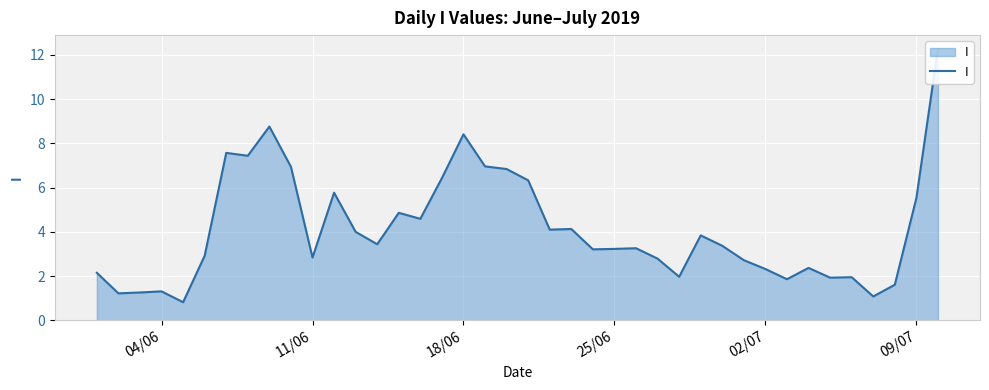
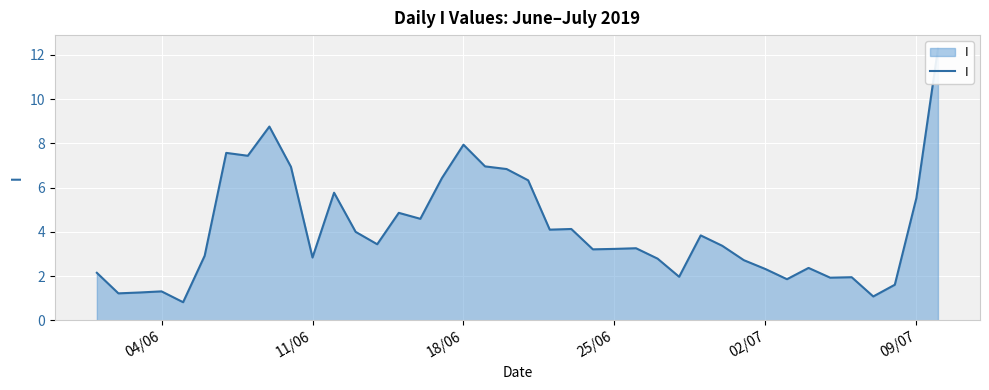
  {
    "04/06": 1.3,
    "11/06": 2.8,
-   "18/06": 8.4,
+   "18/06": 7.9,
    "25/06": 3.2,
    "02/07": 2.3,
    "09/07": 5.5
  }
